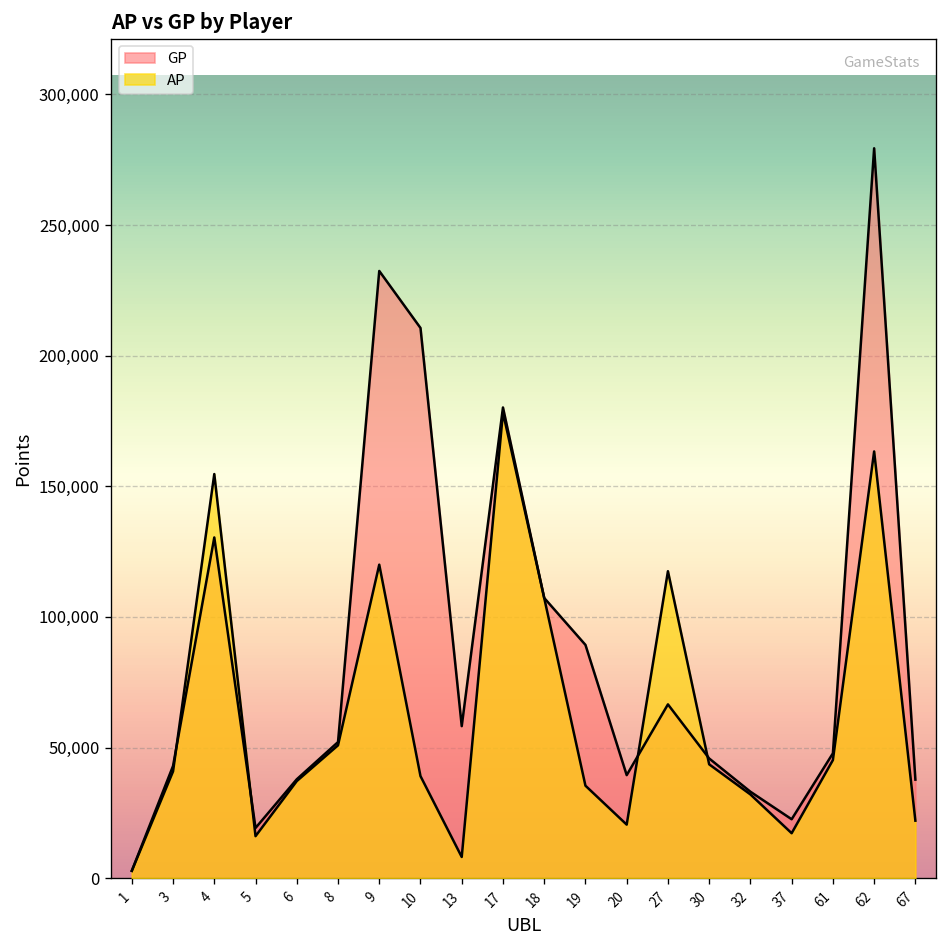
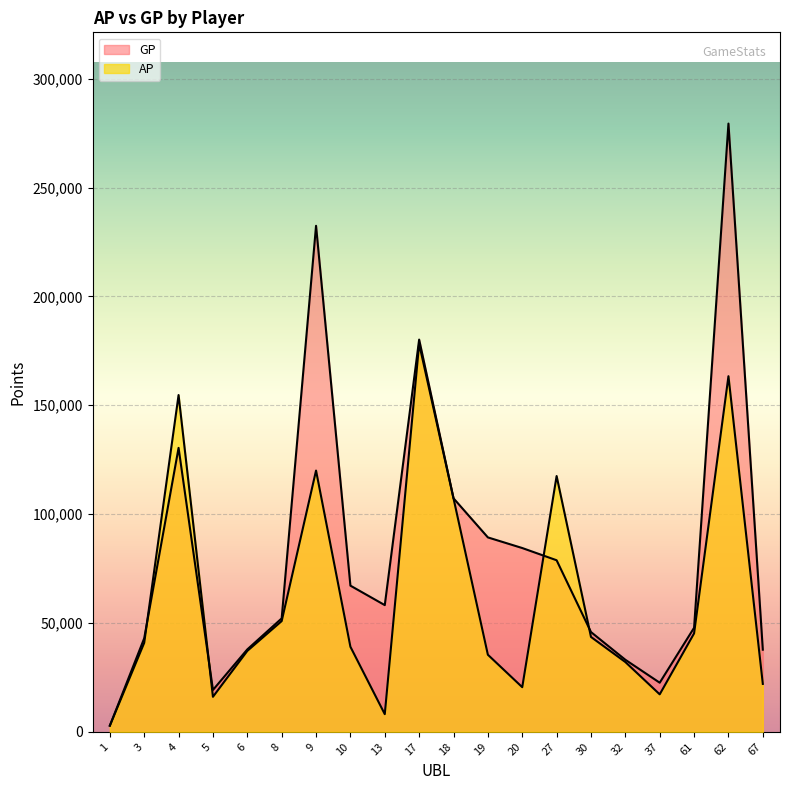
  {
    "GP": {
      "3": "43,000",
      "4": "130,000",
      "5": "19,000",
      "8": "52,000",
      "9": "232,000",
-     "10": "211,000",
+     "10": "67,000",
      "13": "58,000",
      "17": "180,000",
      "19": "89,000",
-     "20": "39,000",
-     "27": "67,000",
+     "20": "84,000",
+     "27": "79,000",
      "30": "46,000",
      "37": "23,000",
      "61": "48,000",
      "62": "279,000",
      "67": "38,000"
    },
    "AP": {
      "3": "41,000",
      "4": "155,000",
      "5": "16,000",
      "8": "51,000",
      "9": "120,000",
      "10": "39,000",
      "13": "8,000",
      "17": "178,000",
      "19": "35,000",
      "20": "20,000",
      "27": "117,000",
      "30": "44,000",
      "37": "17,000",
      "61": "45,000",
      "62": "163,000",
      "67": "22,000"
    }
  }
